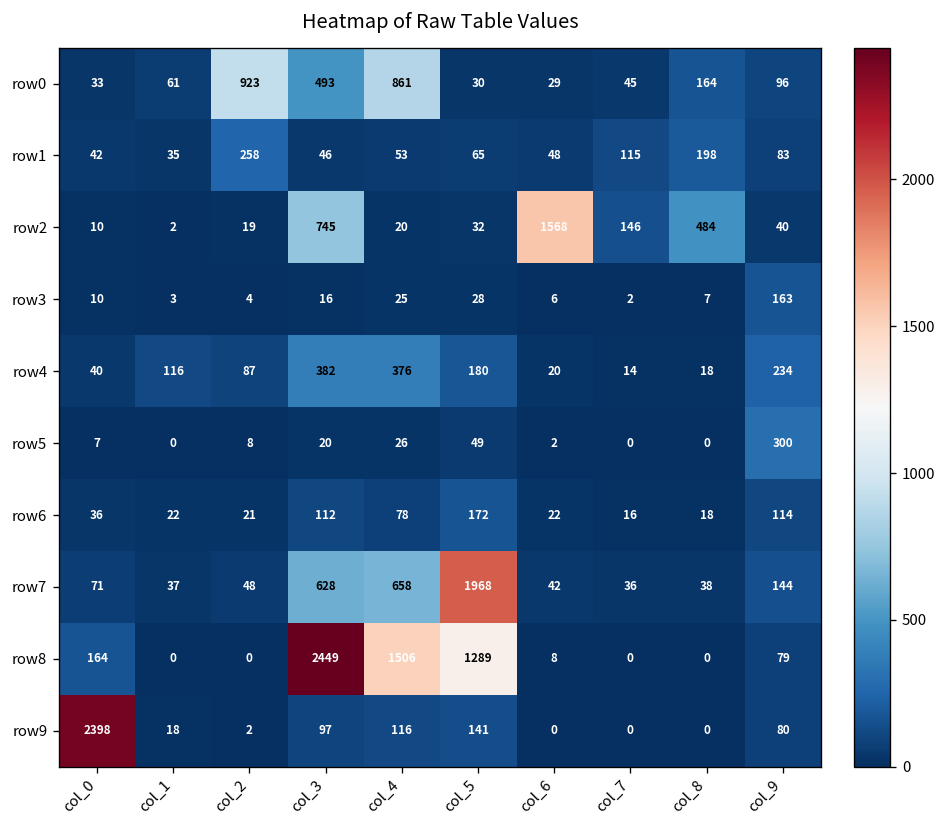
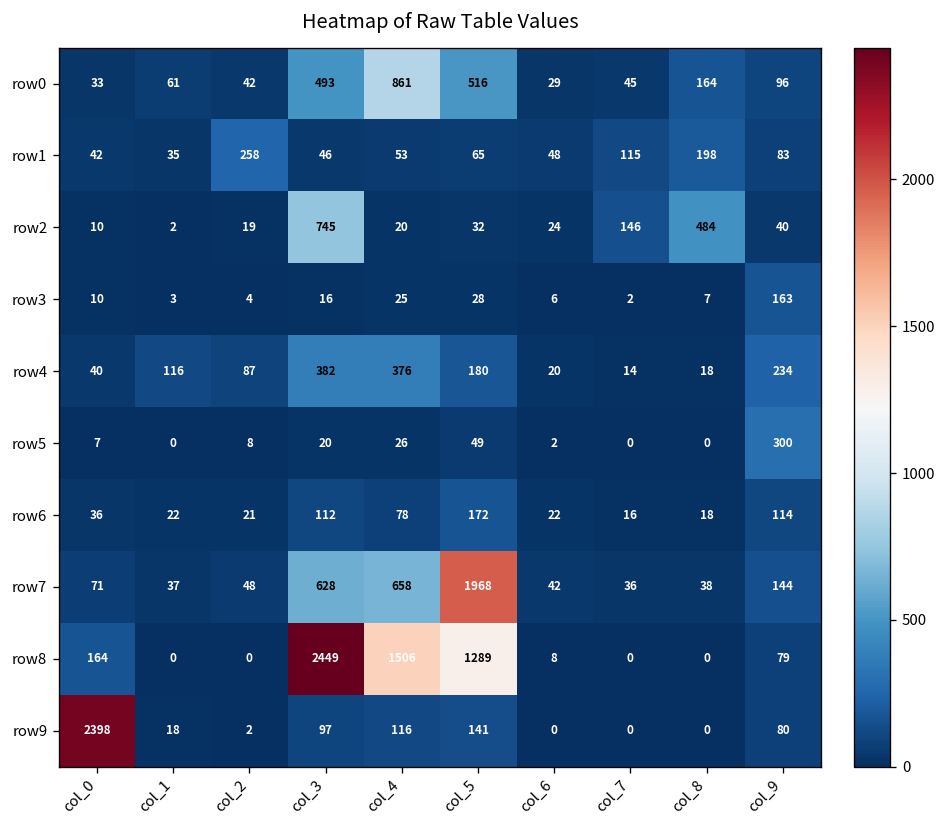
  {
    "row0": {
      "col_0": 33,
      "col_1": 61,
-     "col_2": 923,
+     "col_2": 42,
      "col_3": 493,
      "col_4": 861,
-     "col_5": 30,
+     "col_5": 516,
      "col_6": 29,
      "col_7": 45,
      "col_8": 164,
      "col_9": 96
    },
    "row1": {
      "col_0": 42,
      "col_1": 35,
      "col_2": 258,
      "col_3": 46,
      "col_4": 53,
      "col_5": 65,
      "col_6": 48,
      "col_7": 115,
      "col_8": 198,
      "col_9": 83
    },
    "row2": {
      "col_0": 10,
      "col_1": 2,
      "col_2": 19,
      "col_3": 745,
      "col_4": 20,
      "col_5": 32,
-     "col_6": 1568,
+     "col_6": 24,
      "col_7": 146,
      "col_8": 484,
      "col_9": 40
    },
    "row3": {
      "col_0": 10,
      "col_1": 3,
      "col_2": 4,
      "col_3": 16,
      "col_4": 25,
      "col_5": 28,
      "col_6": 6,
      "col_7": 2,
      "col_8": 7,
      "col_9": 163
    },
    "row4": {
      "col_0": 40,
      "col_1": 116,
      "col_2": 87,
      "col_3": 382,
      "col_4": 376,
      "col_5": 180,
      "col_6": 20,
      "col_7": 14,
      "col_8": 18,
      "col_9": 234
    },
    "row5": {
      "col_0": 7,
      "col_1": 0,
      "col_2": 8,
      "col_3": 20,
      "col_4": 26,
      "col_5": 49,
      "col_6": 2,
      "col_7": 0,
      "col_8": 0,
      "col_9": 300
    },
    "row6": {
      "col_0": 36,
      "col_1": 22,
      "col_2": 21,
      "col_3": 112,
      "col_4": 78,
      "col_5": 172,
      "col_6": 22,
      "col_7": 16,
      "col_8": 18,
      "col_9": 114
    },
    "row7": {
      "col_0": 71,
      "col_1": 37,
      "col_2": 48,
      "col_3": 628,
      "col_4": 658,
      "col_5": 1968,
      "col_6": 42,
      "col_7": 36,
      "col_8": 38,
      "col_9": 144
    },
    "row8": {
      "col_0": 164,
      "col_1": 0,
      "col_2": 0,
      "col_3": 2449,
      "col_4": 1506,
      "col_5": 1289,
      "col_6": 8,
      "col_7": 0,
      "col_8": 0,
      "col_9": 79
    },
    "row9": {
      "col_0": 2398,
      "col_1": 18,
      "col_2": 2,
      "col_3": 97,
      "col_4": 116,
      "col_5": 141,
      "col_6": 0,
      "col_7": 0,
      "col_8": 0,
      "col_9": 80
    }
  }
